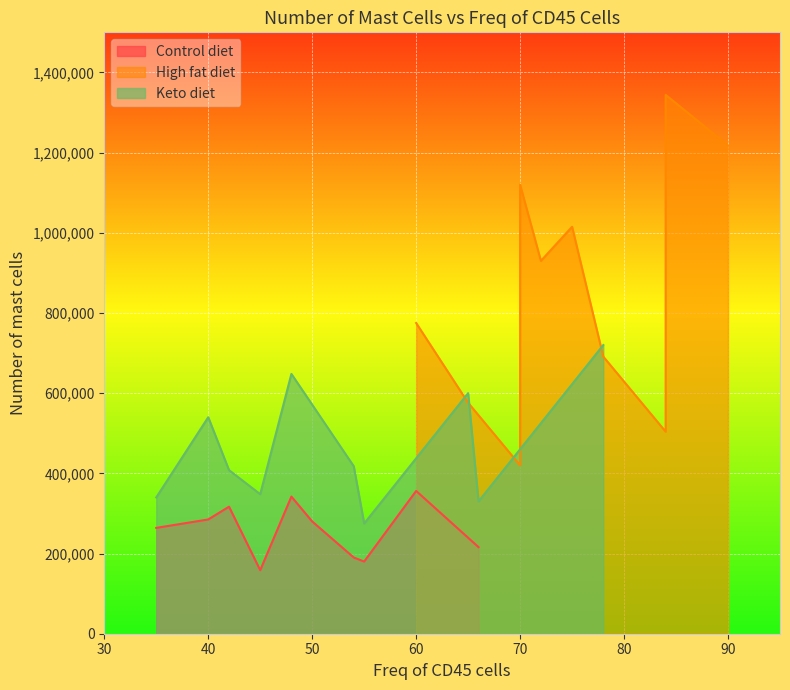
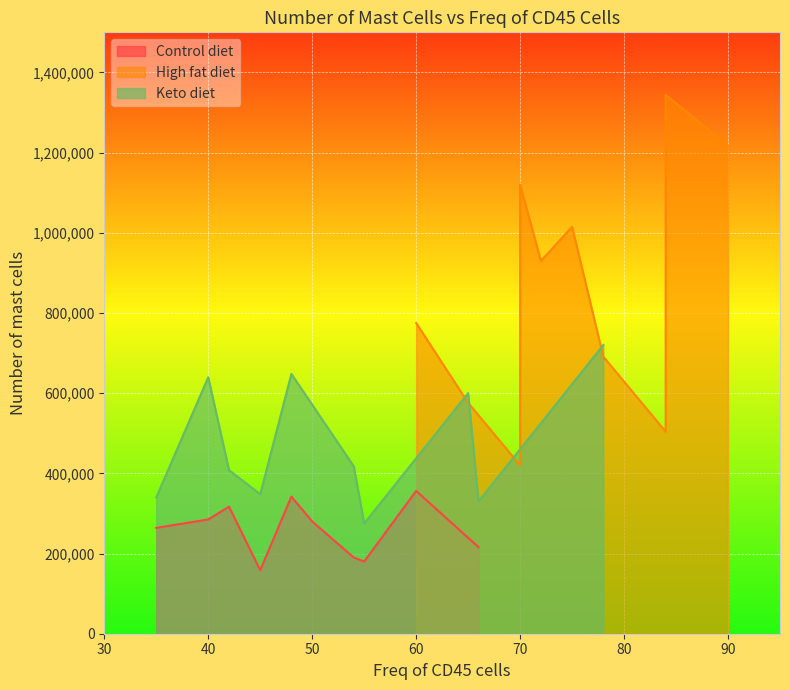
  {
    "Control diet": {
      "40": "290,000",
      "50": "280,000",
      "60": "360,000"
    },
    "Keto diet": {
-     "40": "540,000"
+     "40": "640,000"
    }
  }
